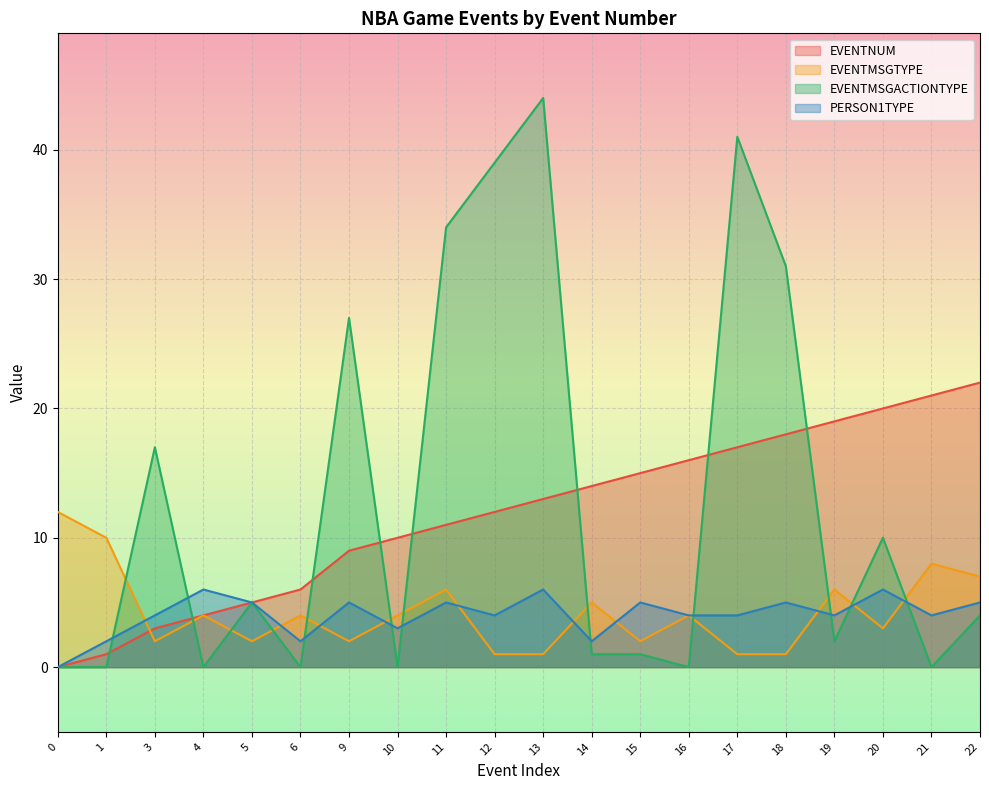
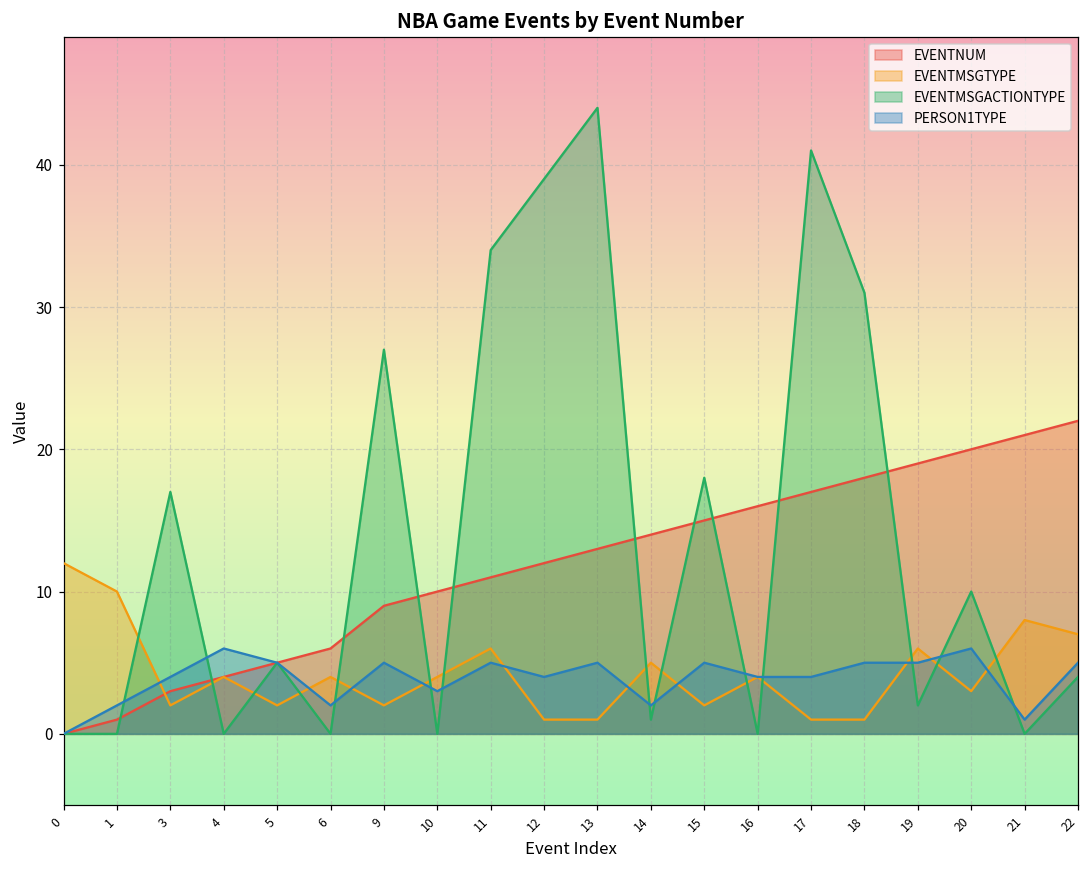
  {
    "EVENTMSGACTIONTYPE": {
      "1": 0,
      "3": 17,
      "4": 0,
      "6": 0,
      "9": 27,
      "10": 0,
      "11": 34,
      "12": 39,
      "13": 44,
      "14": 1,
-     "15": 1,
+     "15": 18,
      "16": 0,
      "17": 41,
      "18": 31,
      "19": 2,
      "20": 10,
      "21": 0,
      "22": 4
    },
    "PERSON1TYPE": {
      "1": 2,
      "3": 4,
      "4": 6,
      "6": 2,
      "9": 5,
      "10": 3,
      "11": 5,
      "12": 4,
-     "13": 6,
+     "13": 5,
      "14": 2,
      "15": 5,
      "17": 4,
      "18": 5,
-     "19": 4,
+     "19": 5,
      "20": 6,
-     "21": 4,
+     "21": 1,
      "22": 5
    }
  }
